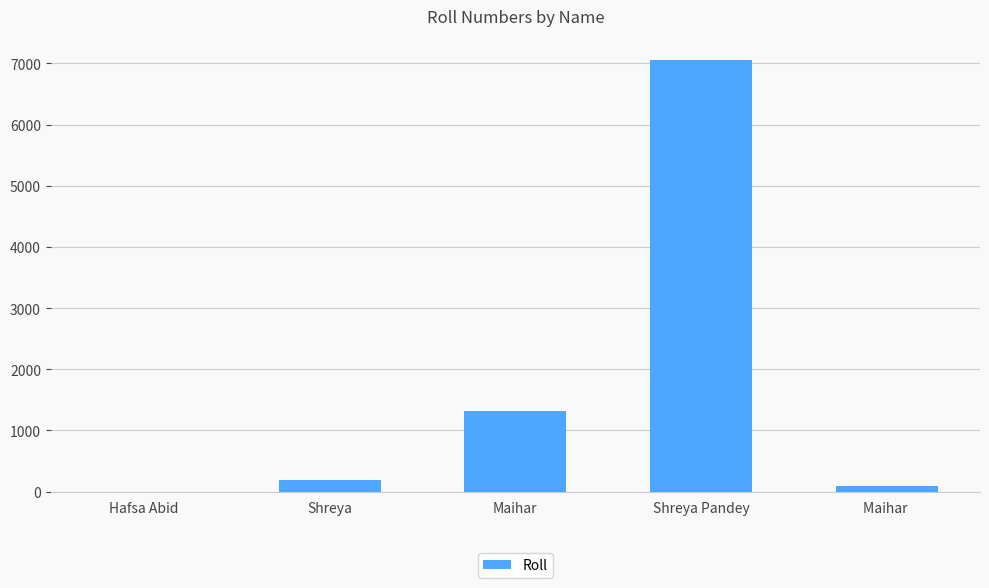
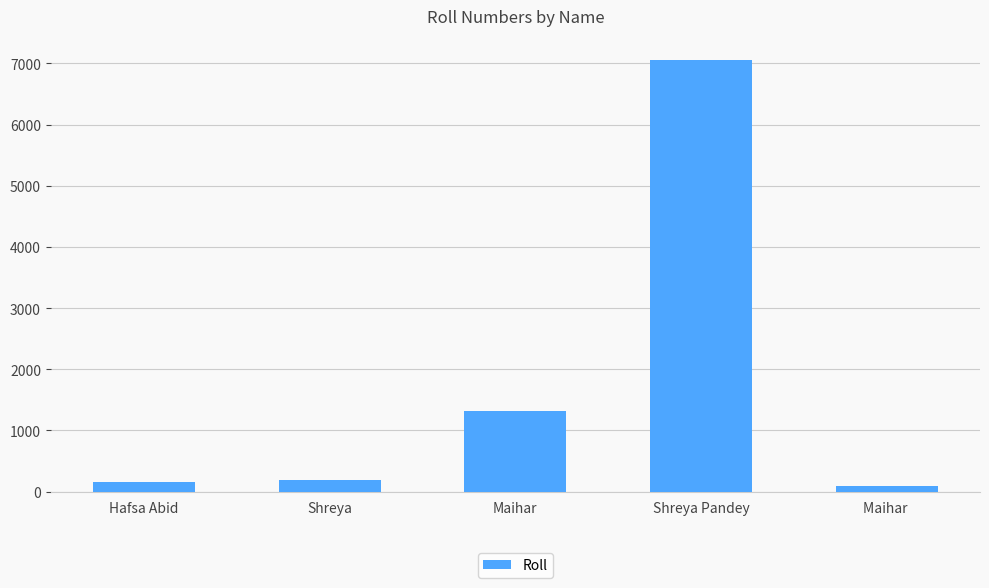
  {
-   "Hafsa Abid": 0,
+   "Hafsa Abid": 200,
    "Shreya": 200,
    "Shreya Pandey": 7100
  }
